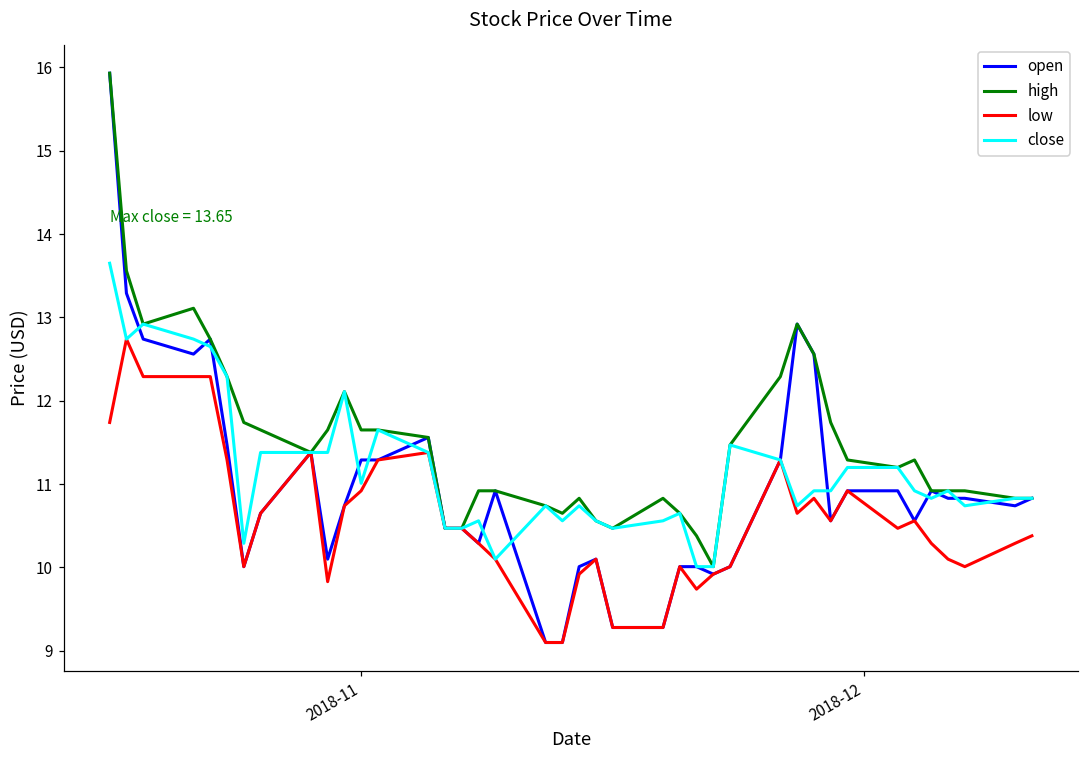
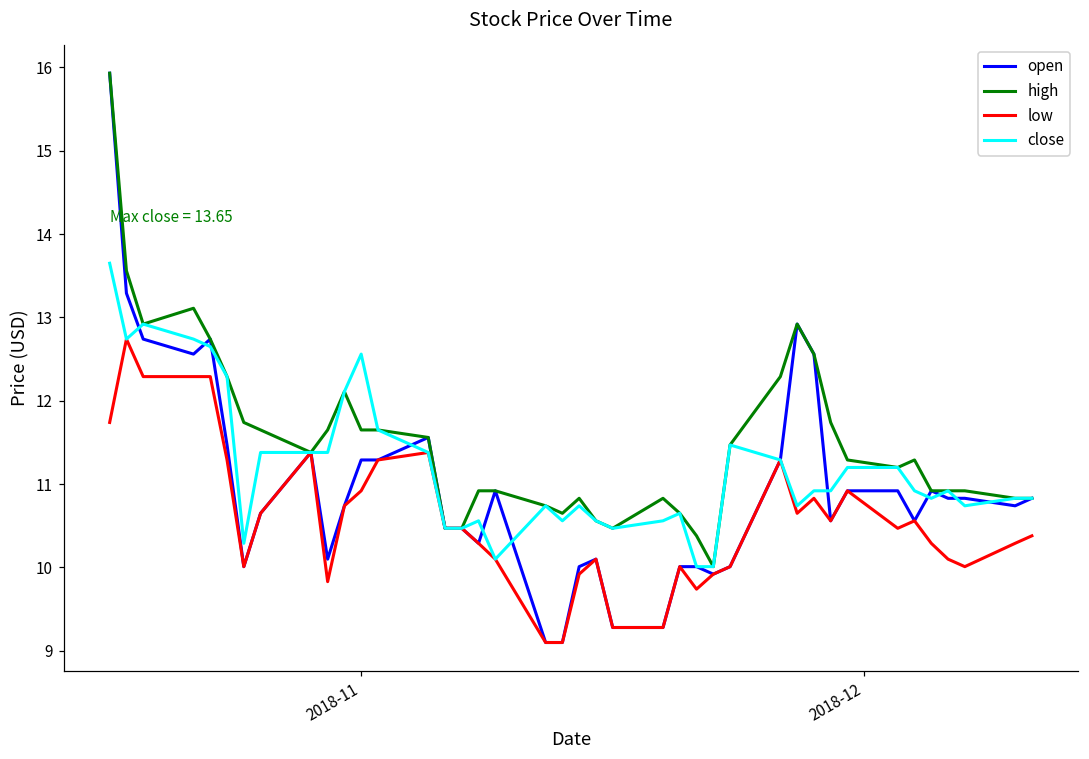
  {
    "open": {
      "2018-11": 11.3
    },
    "high": {
      "2018-11": 11.7
    },
    "low": {
      "2018-11": 10.9
    },
    "close": {
-     "2018-11": 11.0
+     "2018-11": 12.6
    }
  }
